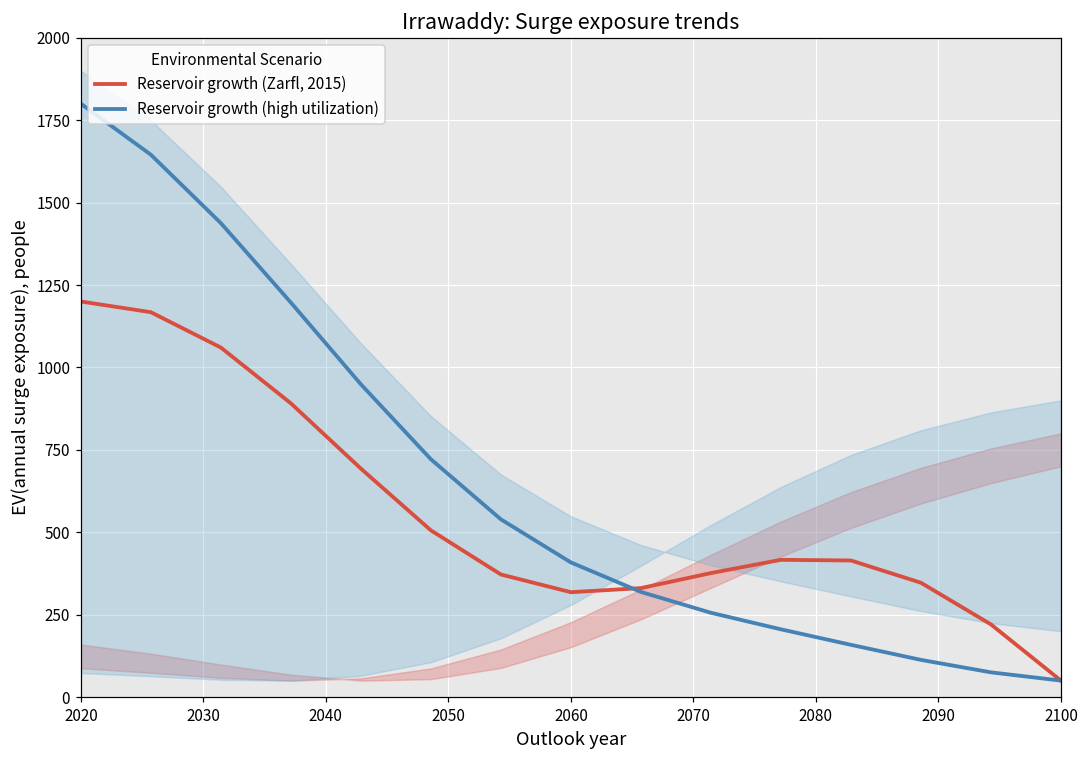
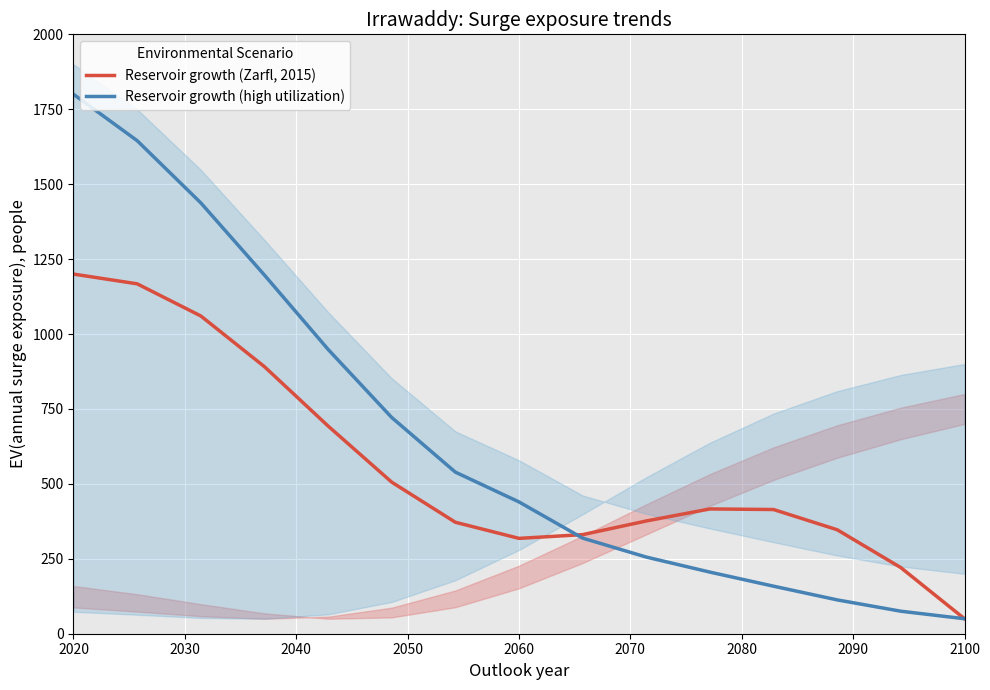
  {
    "Reservoir growth (high utilization)": {
      "2020": 1800,
-     "2060": 410
+     "2060": 440
    }
  }
